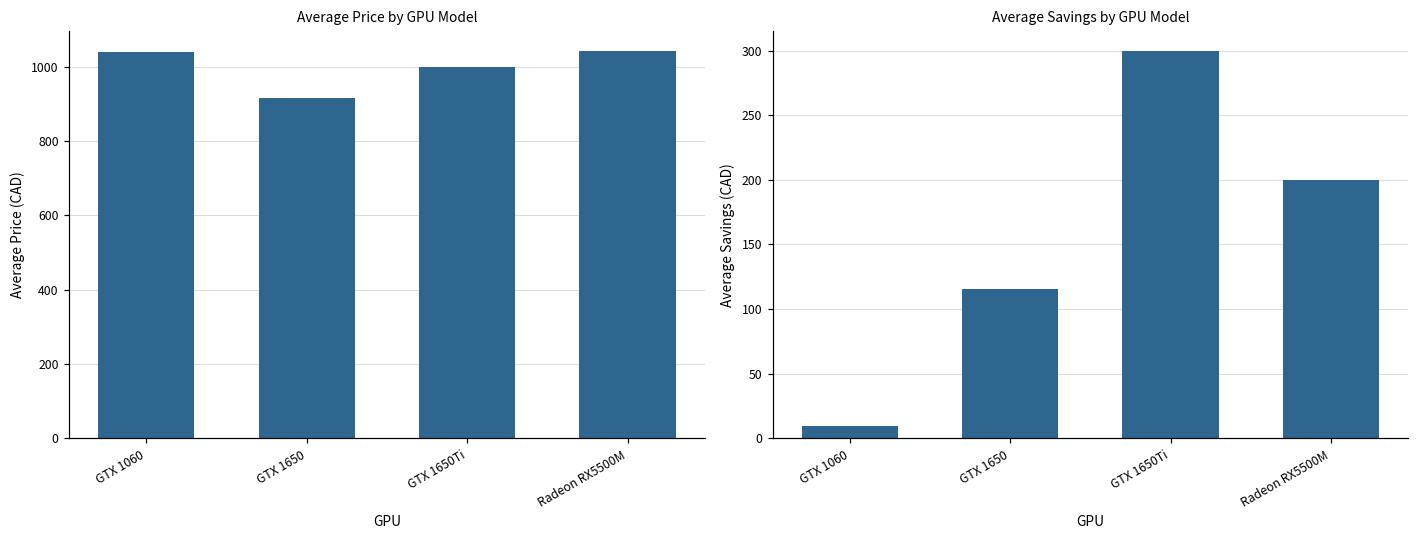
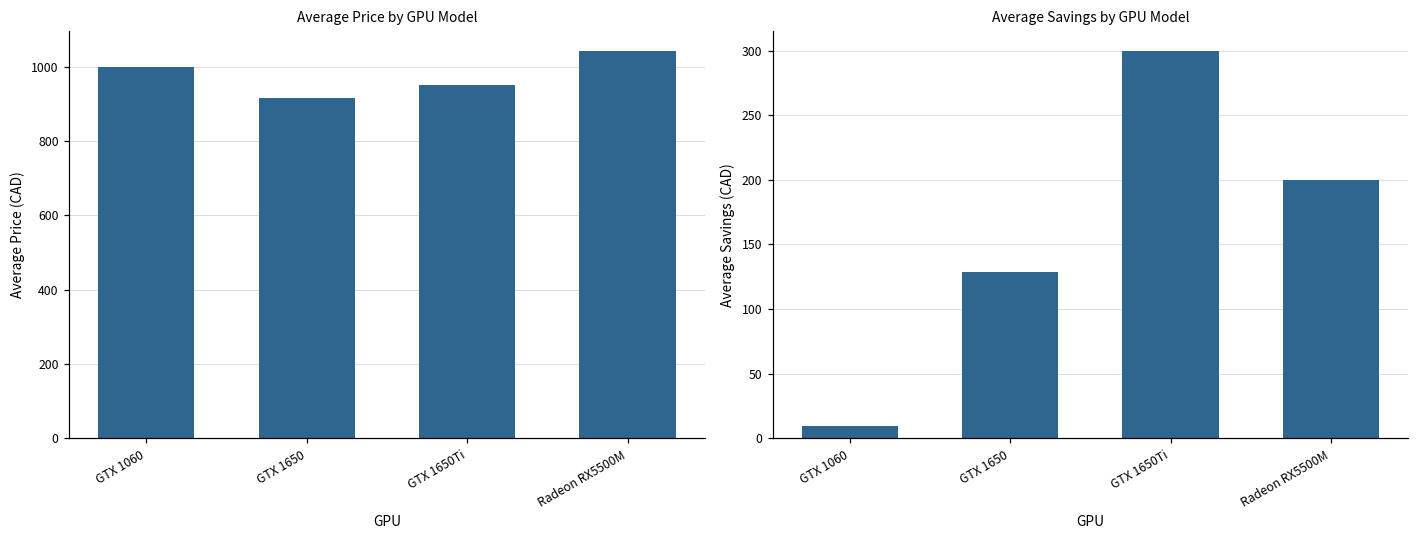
  {
    "Average Price by GPU Model": {
-     "GTX 1060": 1040,
+     "GTX 1060": 1000,
      "GTX 1650": 920,
-     "GTX 1650Ti": 1000,
+     "GTX 1650Ti": 950,
      "Radeon RX5500M": 1040
    },
    "Average Savings by GPU Model": {
      "GTX 1060": 9,
-     "GTX 1650": 116,
+     "GTX 1650": 129,
      "GTX 1650Ti": 300,
      "Radeon RX5500M": 200
    }
  }
